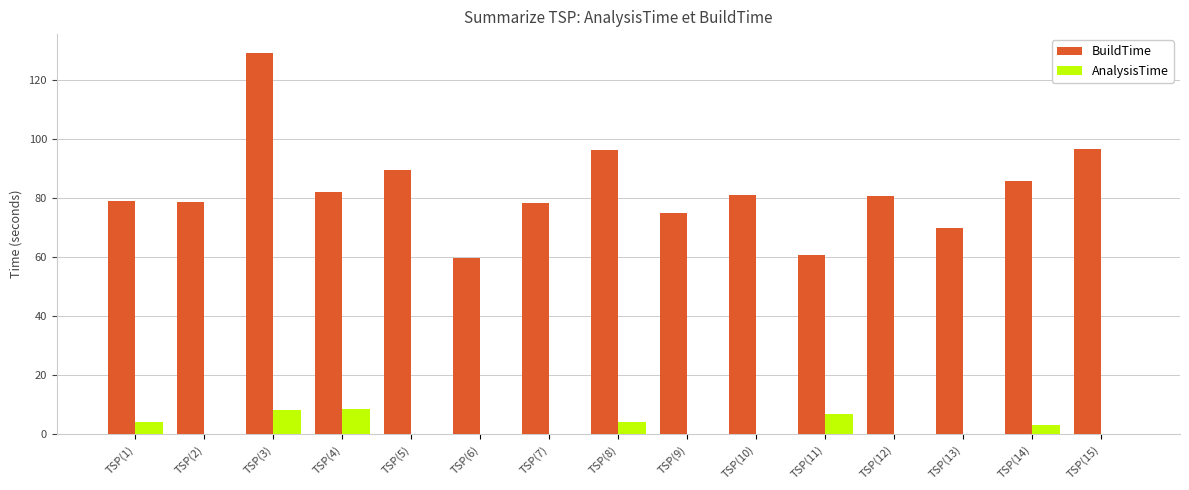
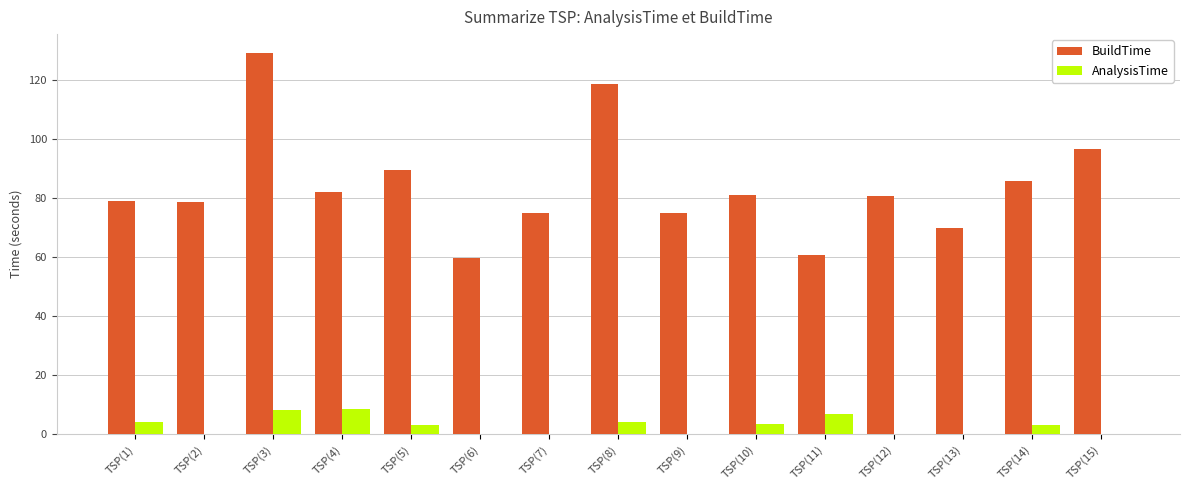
  {
    "BuildTime": {
      "TSP(1)": 79,
      "TSP(2)": 79,
      "TSP(3)": 129,
      "TSP(4)": 82,
      "TSP(5)": 90,
      "TSP(6)": 60,
-     "TSP(7)": 78,
-     "TSP(8)": 96,
+     "TSP(7)": 75,
+     "TSP(8)": 119,
      "TSP(9)": 75,
      "TSP(10)": 81,
      "TSP(11)": 61,
      "TSP(12)": 81,
      "TSP(13)": 70,
      "TSP(14)": 86,
      "TSP(15)": 97
    },
    "AnalysisTime": {
      "TSP(1)": 4,
      "TSP(3)": 8,
      "TSP(4)": 9,
-     "TSP(5)": 0,
+     "TSP(5)": 3,
      "TSP(8)": 4,
-     "TSP(10)": 0,
+     "TSP(10)": 4,
      "TSP(11)": 7,
      "TSP(14)": 3
    }
  }
